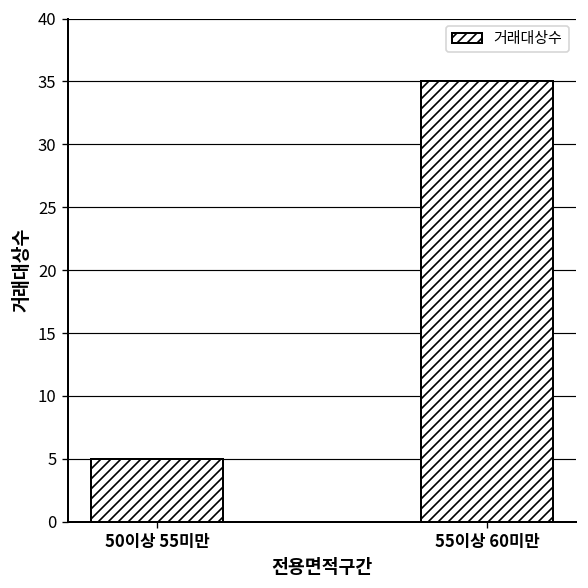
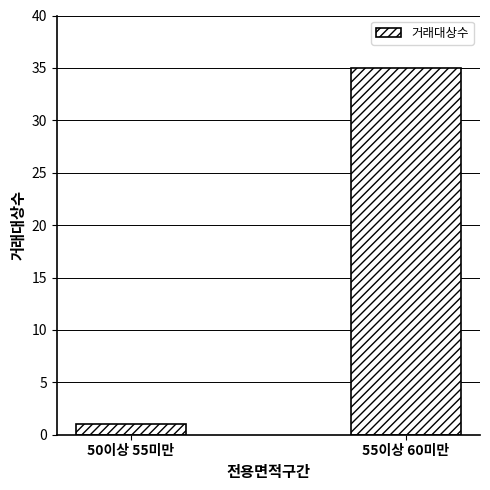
  {
-   "50이상 55미만": 5,
+   "50이상 55미만": 1,
    "55이상 60미만": 35
  }
